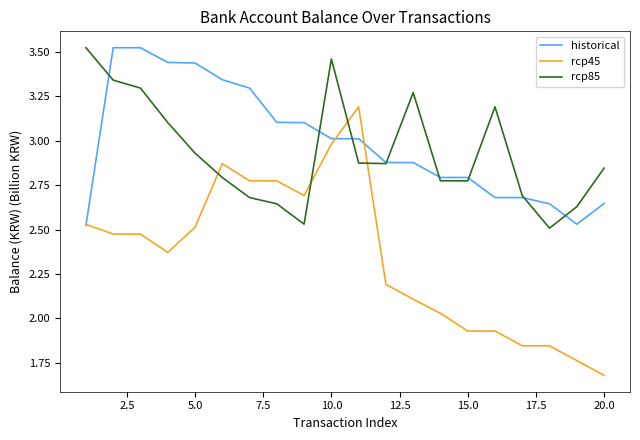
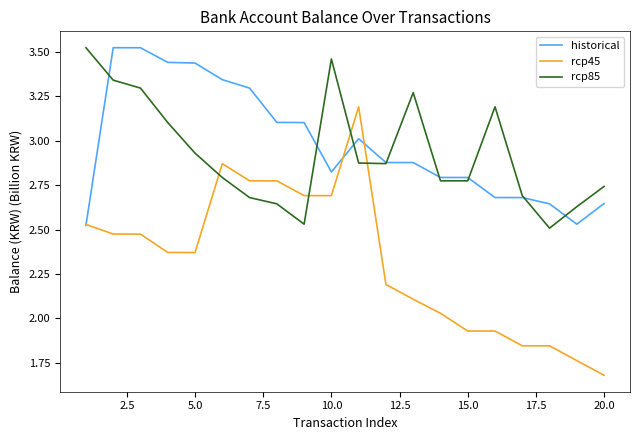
  {
    "historical": {
      "5.0": 3.44,
-     "10.0": 3.01,
+     "10.0": 2.82,
      "15.0": 2.79,
      "20.0": 2.65
    },
    "rcp45": {
-     "5.0": 2.51,
-     "10.0": 2.98,
+     "5.0": 2.37,
+     "10.0": 2.69,
      "15.0": 1.93,
      "20.0": 1.68
    },
    "rcp85": {
      "5.0": 2.93,
      "10.0": 3.46,
      "15.0": 2.77,
-     "20.0": 2.85
+     "20.0": 2.74
    }
  }
